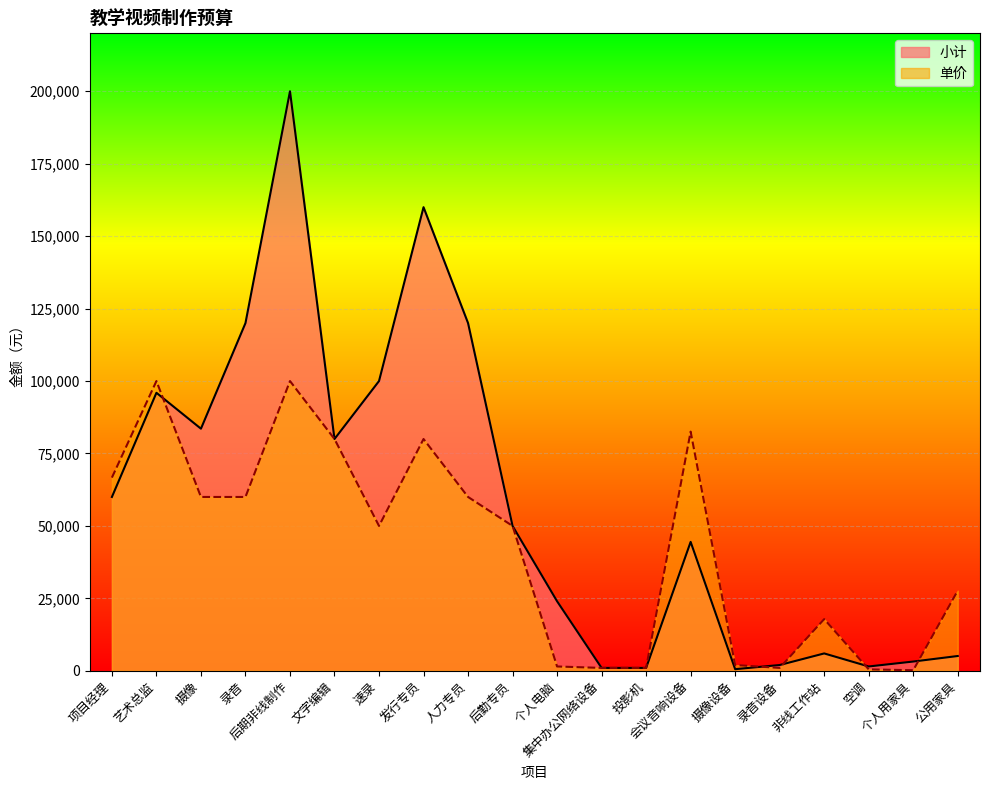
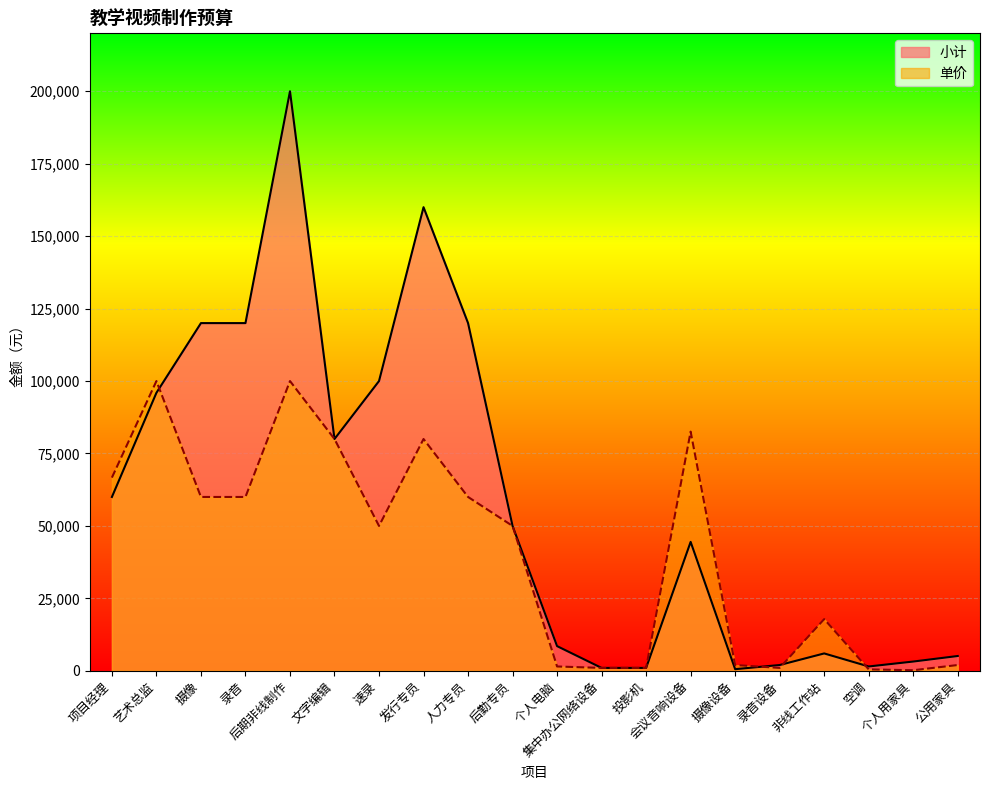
  {
    "小计": {
      "项目经理": "60,000",
      "艺术总监": "96,000",
-     "摄像": "84,000",
+     "摄像": "120,000",
      "录音": "120,000",
      "后期非线制作": "200,000",
      "速录": "100,000",
      "发行专员": "160,000",
      "人力专员": "120,000",
-     "个人电脑": "24,000",
+     "个人电脑": "9,000",
      "会议音响设备": "44,000",
      "摄像设备": "1,000",
      "录音设备": "2,000",
      "非线工作站": "6,000",
      "空调": "2,000",
      "个人用家具": "3,000",
      "公用家具": "5,000"
    },
    "单价": {
      "项目经理": "67,000",
      "艺术总监": "100,000",
      "摄像": "60,000",
      "录音": "60,000",
      "后期非线制作": "100,000",
      "速录": "50,000",
      "发行专员": "80,000",
      "人力专员": "60,000",
      "个人电脑": "2,000",
      "会议音响设备": "83,000",
      "摄像设备": "2,000",
      "录音设备": "1,000",
      "非线工作站": "18,000",
      "空调": "1,000",
      "个人用家具": "0",
-     "公用家具": "28,000"
+     "公用家具": "2,000"
    }
  }
